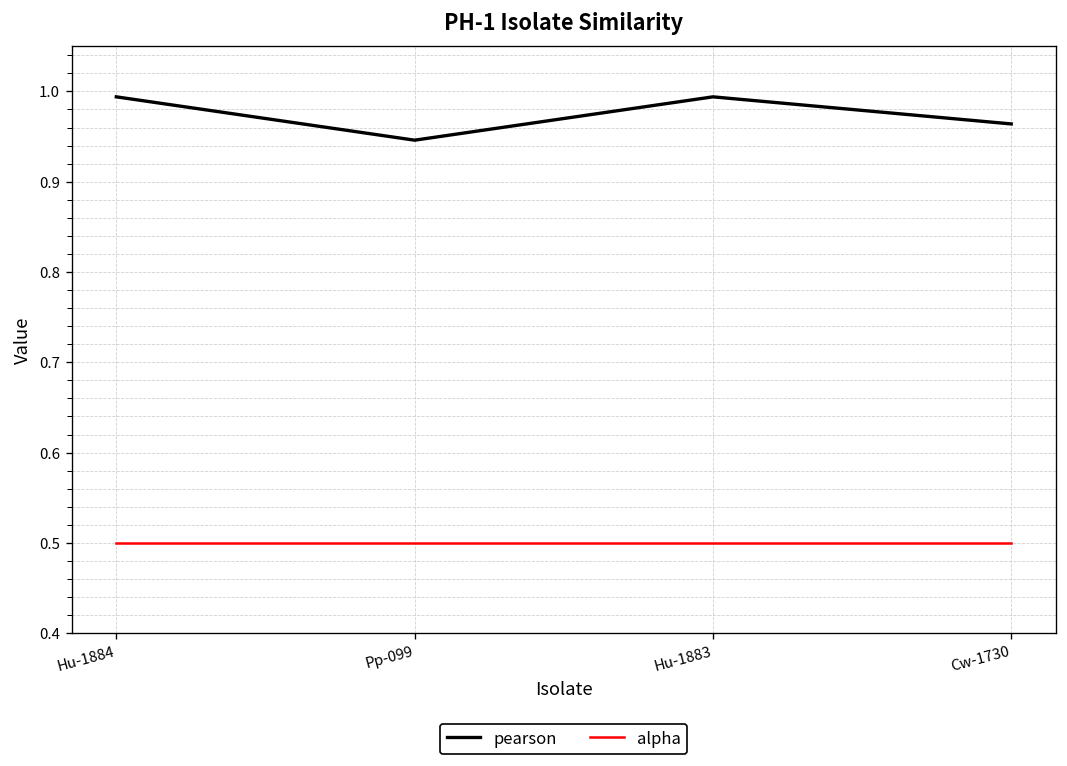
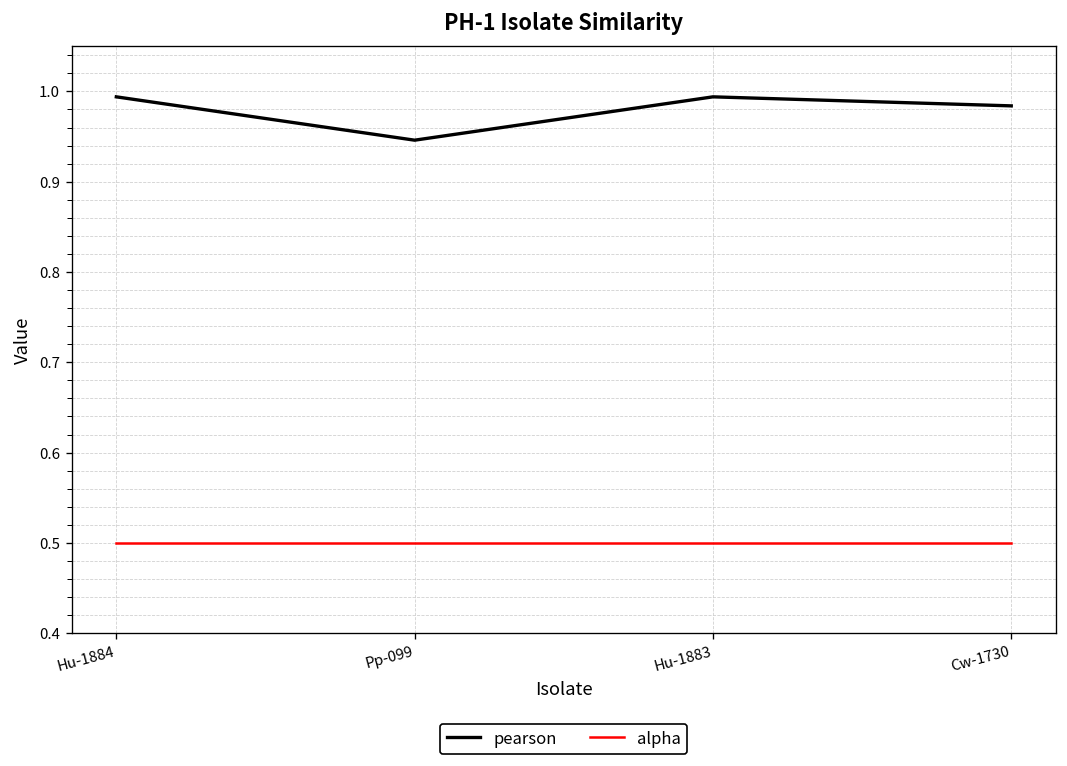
  {
    "pearson": {
      "Hu-1884": 0.99,
      "Pp-099": 0.95,
      "Hu-1883": 0.99,
-     "Cw-1730": 0.96
+     "Cw-1730": 0.98
    },
    "alpha": {
      "Hu-1884": 0.50,
      "Pp-099": 0.50,
      "Hu-1883": 0.50,
      "Cw-1730": 0.50
    }
  }
